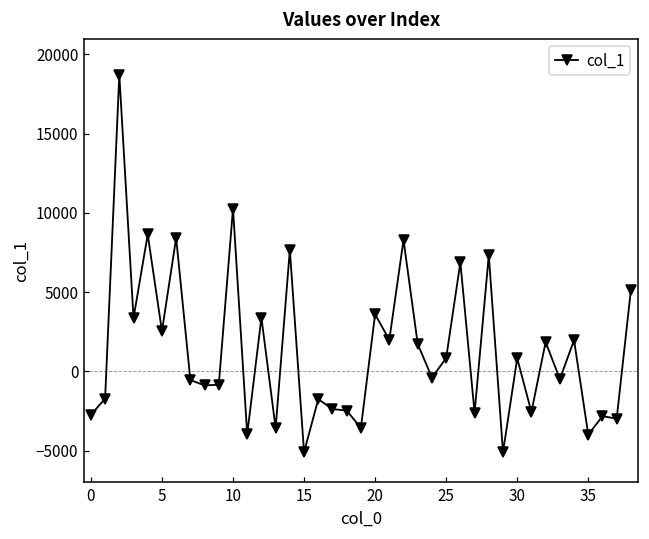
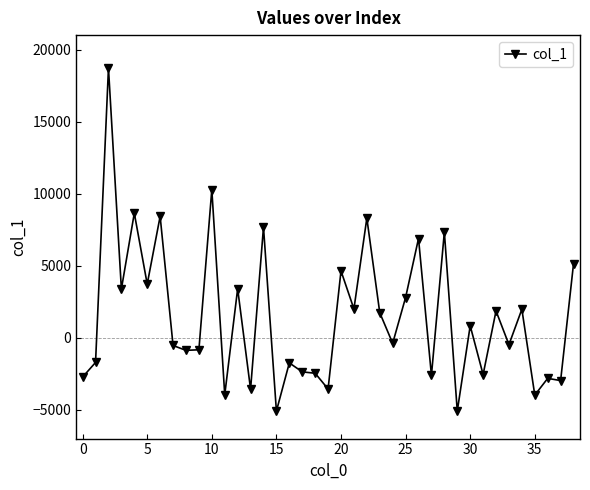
  {
    "0": -2700,
-   "5": 2500,
+   "5": 3700,
    "10": 10300,
    "15": -5100,
-   "20": 3600,
-   "25": 800,
+   "20": 4600,
+   "25": 2800,
    "30": 800,
    "35": -4000
  }
